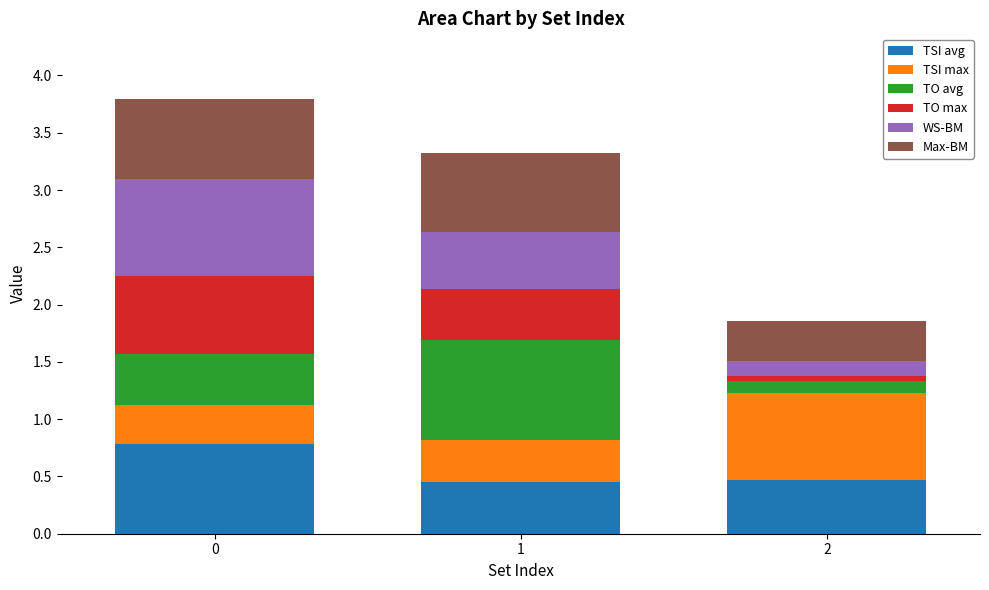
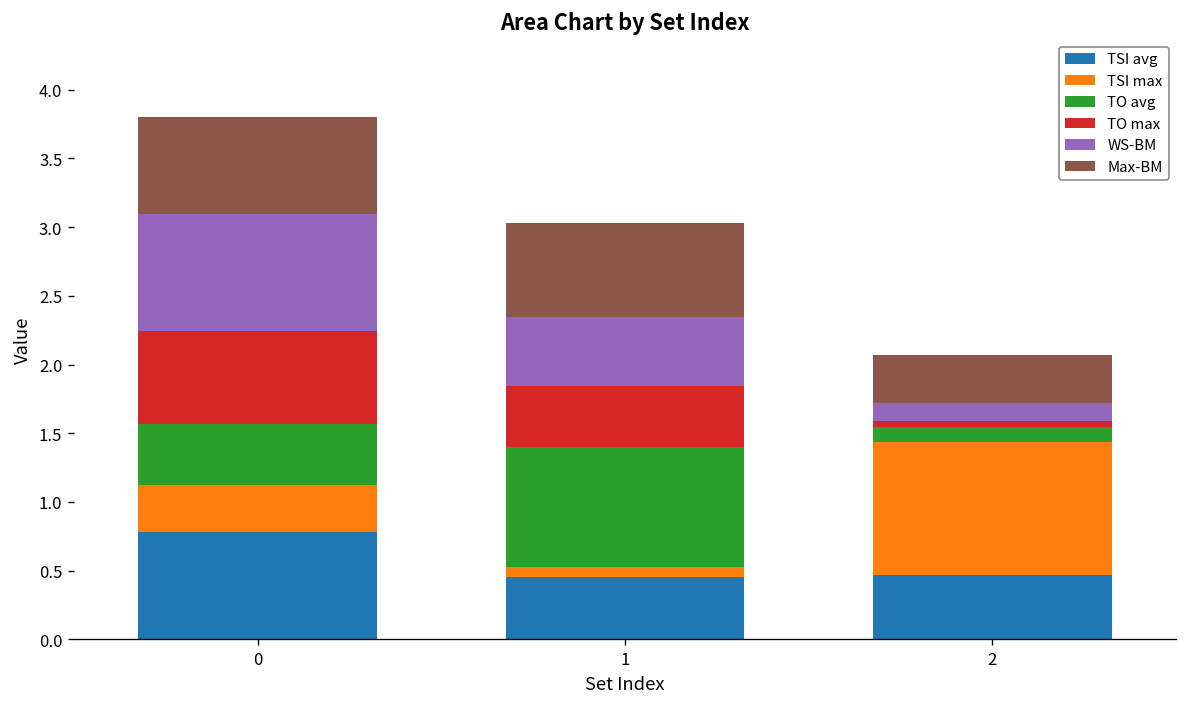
  {
    "TSI avg": {
      "0": 0.78,
      "1": 0.46,
      "2": 0.47
    },
    "TSI max": {
      "0": 0.34,
-     "1": 0.36,
-     "2": 0.76
+     "1": 0.07,
+     "2": 0.97
    },
    "TO avg": {
      "0": 0.45,
      "1": 0.87,
      "2": 0.11
    },
    "TO max": {
      "0": 0.68,
      "1": 0.44,
      "2": 0.04
    },
    "WS-BM": {
      "0": 0.85,
      "1": 0.50,
      "2": 0.14
    },
    "Max-BM": {
      "0": 0.70,
      "1": 0.68,
      "2": 0.35
    }
  }
